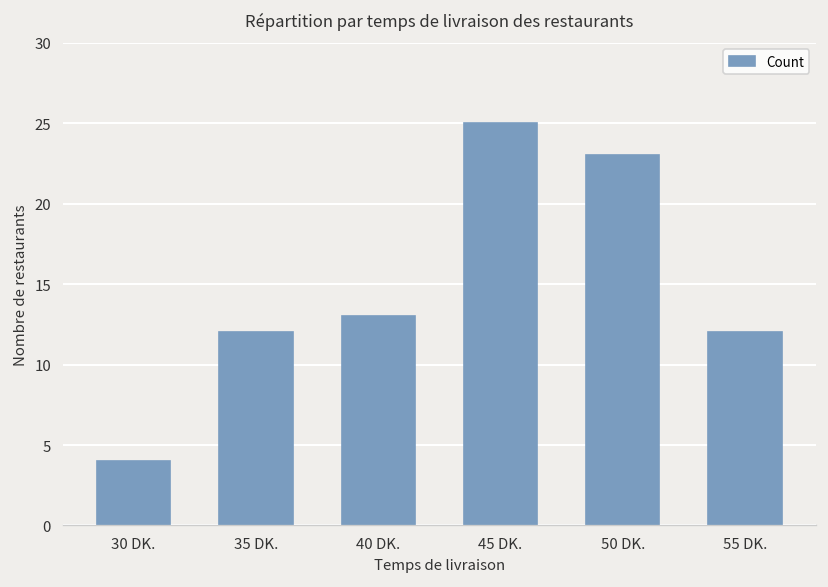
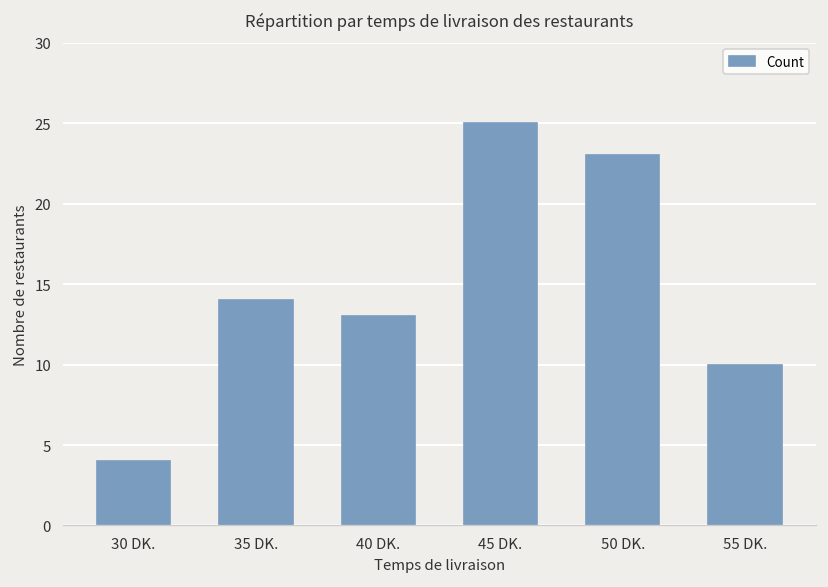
  {
    "30 DK.": 4,
-   "35 DK.": 12,
+   "35 DK.": 14,
    "40 DK.": 13,
    "45 DK.": 25,
    "50 DK.": 23,
-   "55 DK.": 12
+   "55 DK.": 10
  }
